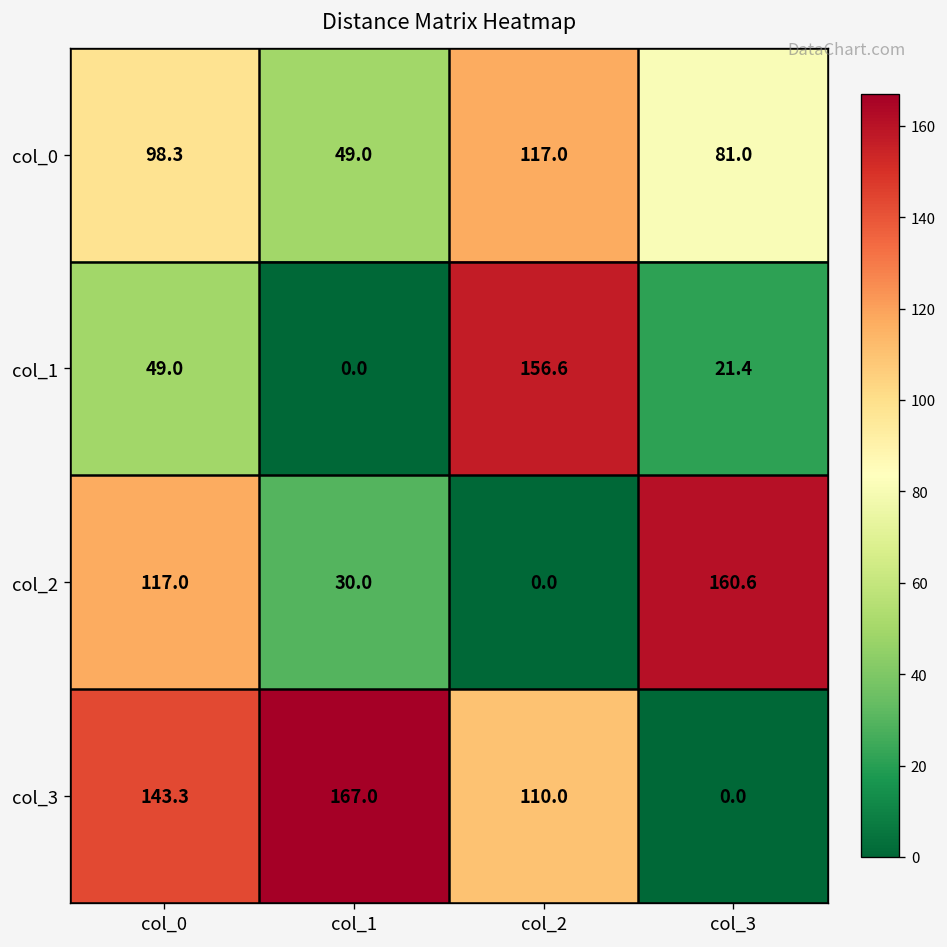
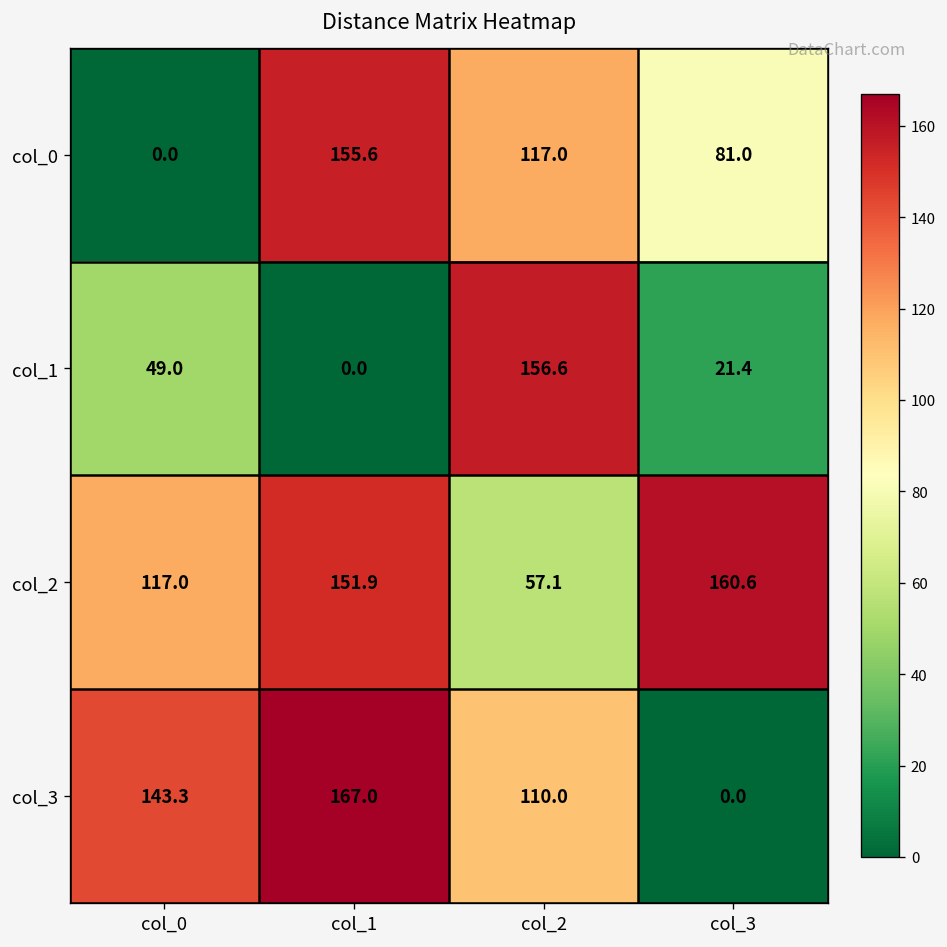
  {
    "col_0": {
-     "col_0": 98.3,
-     "col_1": 49.0,
+     "col_0": 0.0,
+     "col_1": 155.6,
      "col_2": 117.0,
      "col_3": 81.0
    },
    "col_1": {
      "col_0": 49.0,
      "col_1": 0.0,
      "col_2": 156.6,
      "col_3": 21.4
    },
    "col_2": {
      "col_0": 117.0,
-     "col_1": 30.0,
-     "col_2": 0.0,
+     "col_1": 151.9,
+     "col_2": 57.1,
      "col_3": 160.6
    },
    "col_3": {
      "col_0": 143.3,
      "col_1": 167.0,
      "col_2": 110.0,
      "col_3": 0.0
    }
  }
